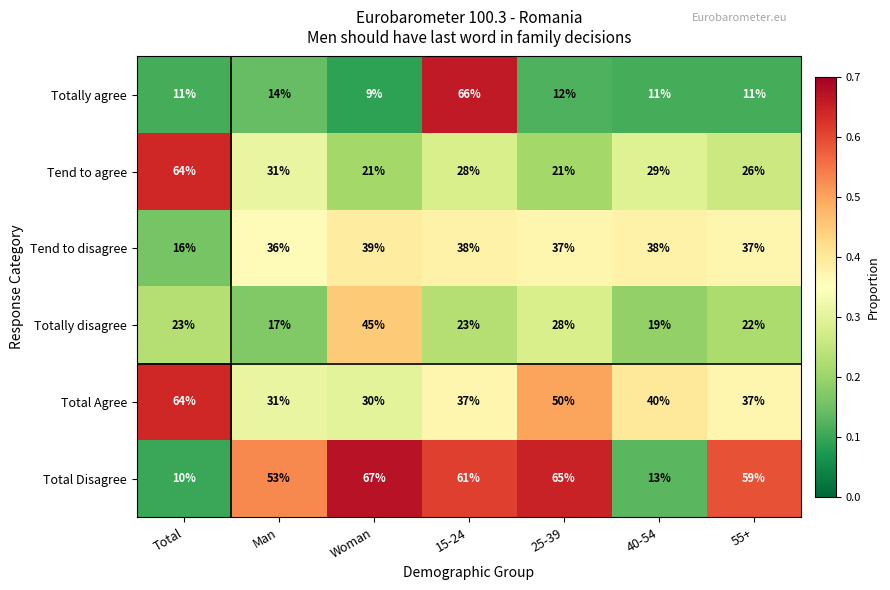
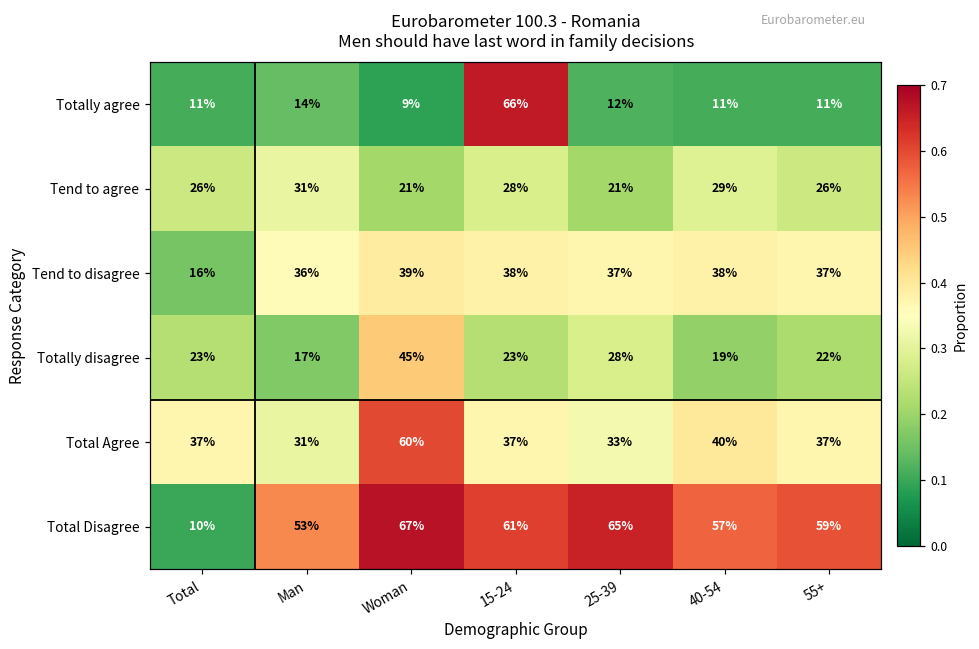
  {
    "Totally agree": {
      "Total": "11%",
      "Man": "14%",
      "Woman": "9%",
      "15-24": "66%",
      "25-39": "12%",
      "40-54": "11%",
      "55+": "11%"
    },
    "Tend to agree": {
-     "Total": "64%",
+     "Total": "26%",
      "Man": "31%",
      "Woman": "21%",
      "15-24": "28%",
      "25-39": "21%",
      "40-54": "29%",
      "55+": "26%"
    },
    "Tend to disagree": {
      "Total": "16%",
      "Man": "36%",
      "Woman": "39%",
      "15-24": "38%",
      "25-39": "37%",
      "40-54": "38%",
      "55+": "37%"
    },
    "Totally disagree": {
      "Total": "23%",
      "Man": "17%",
      "Woman": "45%",
      "15-24": "23%",
      "25-39": "28%",
      "40-54": "19%",
      "55+": "22%"
    },
    "Total Agree": {
-     "Total": "64%",
+     "Total": "37%",
      "Man": "31%",
-     "Woman": "30%",
+     "Woman": "60%",
      "15-24": "37%",
-     "25-39": "50%",
+     "25-39": "33%",
      "40-54": "40%",
      "55+": "37%"
    },
    "Total Disagree": {
      "Total": "10%",
      "Man": "53%",
      "Woman": "67%",
      "15-24": "61%",
      "25-39": "65%",
-     "40-54": "13%",
+     "40-54": "57%",
      "55+": "59%"
    }
  }
